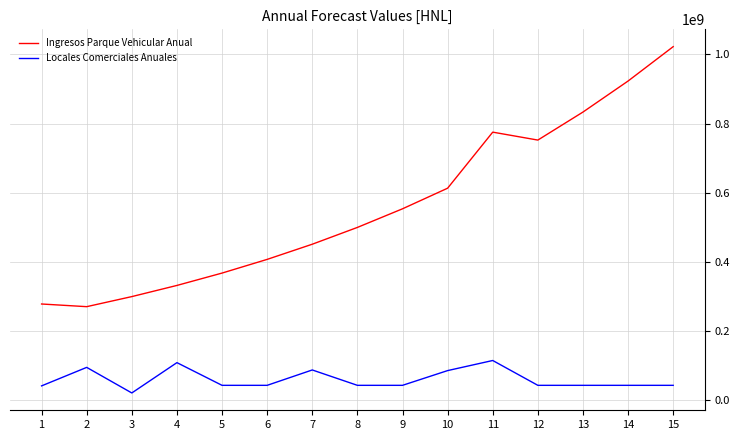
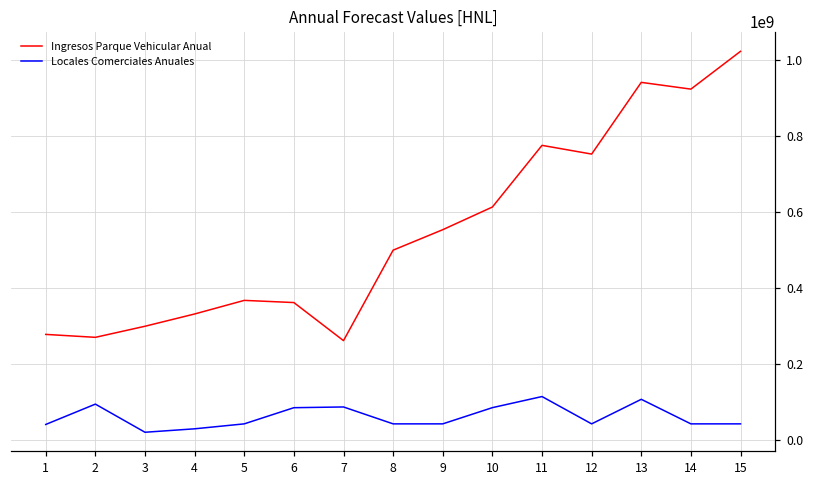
  {
    "Ingresos Parque Vehicular Anual": {
      "1": 280000000,
      "2": 270000000,
      "3": 300000000,
      "4": 330000000,
      "5": 370000000,
-     "6": 410000000,
-     "7": 450000000,
+     "6": 360000000,
+     "7": 260000000,
      "8": 500000000,
      "9": 550000000,
      "10": 610000000,
      "11": 780000000,
      "12": 750000000,
-     "13": 830000000,
+     "13": 940000000,
      "14": 920000000,
      "15": 1020000000
    },
    "Locales Comerciales Anuales": {
      "1": 40000000,
      "2": 90000000,
      "3": 20000000,
-     "4": 110000000,
+     "4": 30000000,
      "5": 40000000,
-     "6": 40000000,
+     "6": 90000000,
      "7": 90000000,
      "8": 40000000,
      "9": 40000000,
      "10": 90000000,
      "11": 110000000,
      "12": 40000000,
-     "13": 40000000,
+     "13": 110000000,
      "14": 40000000,
      "15": 40000000
    }
  }
